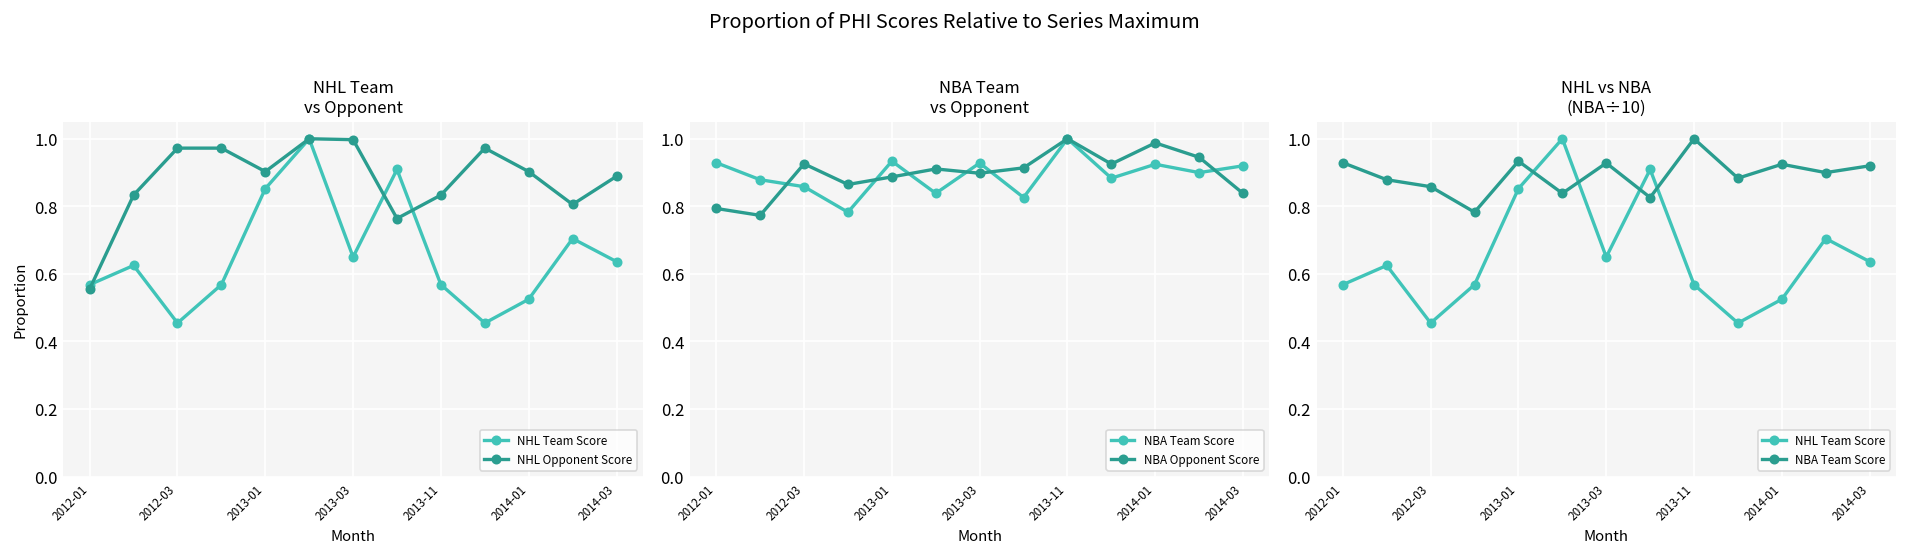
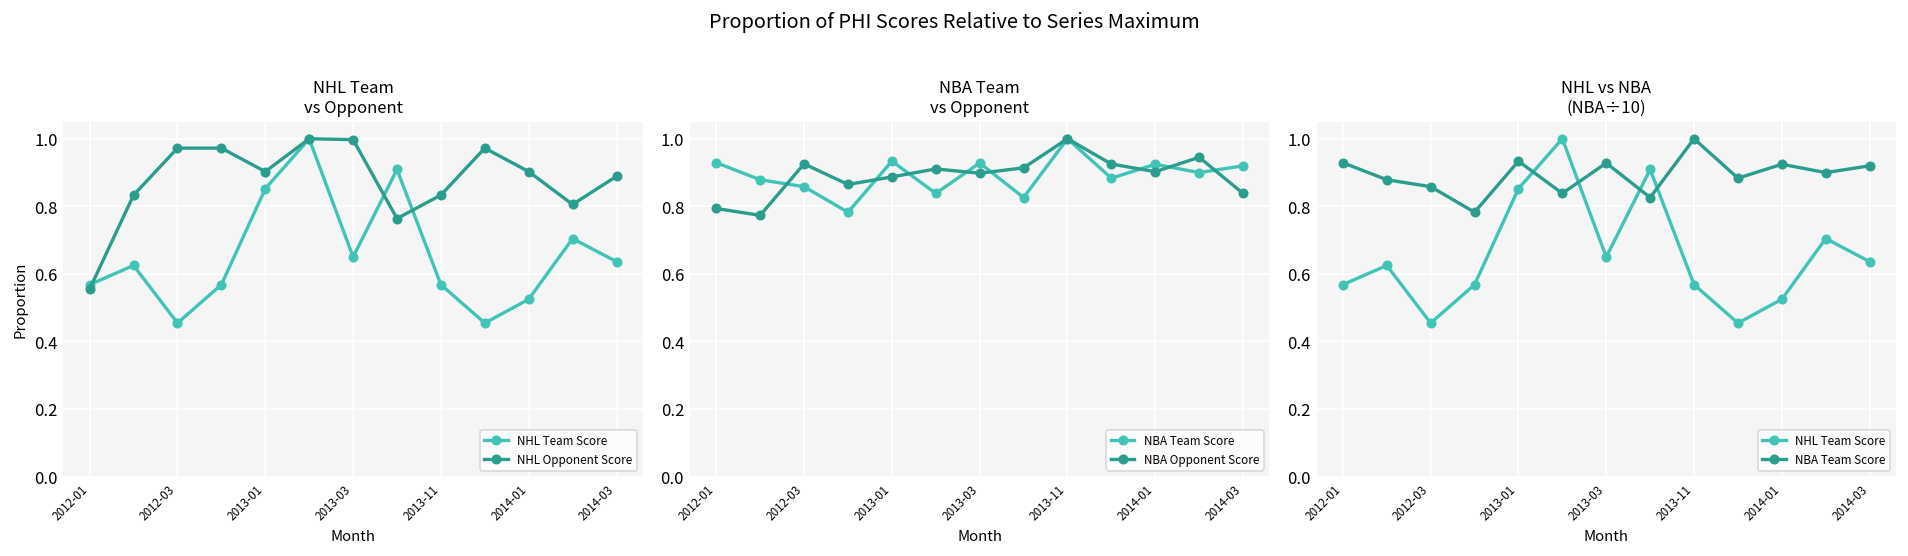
  {
    "NHL Team vs Opponent": {
      "NHL Team Score": {
        "2012-01": 0.57,
        "2012-03": 0.45,
        "2013-01": 0.85,
        "2013-03": 0.65,
        "2013-11": 0.57,
        "2014-01": 0.53,
        "2014-03": 0.64
      },
      "NHL Opponent Score": {
        "2012-01": 0.56,
        "2012-03": 0.97,
        "2013-01": 0.90,
        "2013-03": 1.00,
        "2013-11": 0.83,
        "2014-01": 0.90,
        "2014-03": 0.89
      }
    },
    "NBA Team vs Opponent": {
      "NBA Opponent Score": {
        "2012-01": 0.79,
        "2012-03": 0.93,
        "2013-01": 0.89,
        "2013-03": 0.90,
-       "2014-01": 0.99,
+       "2014-01": 0.90,
        "2014-03": 0.84
      }
    },
    "NHL vs NBA (NBA÷10)": {
      "NHL Team Score": {
        "2012-01": 0.57,
        "2012-03": 0.45,
        "2013-01": 0.85,
        "2013-03": 0.65,
        "2013-11": 0.57,
        "2014-01": 0.53,
        "2014-03": 0.64
      },
      "NBA Team Score": {
        "2012-01": 0.93,
        "2012-03": 0.86,
        "2013-01": 0.93,
        "2013-03": 0.93,
        "2013-11": 1.00,
        "2014-01": 0.92,
        "2014-03": 0.92
      }
    }
  }
